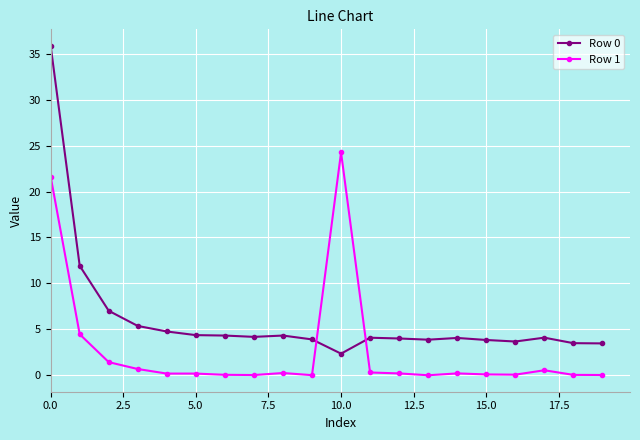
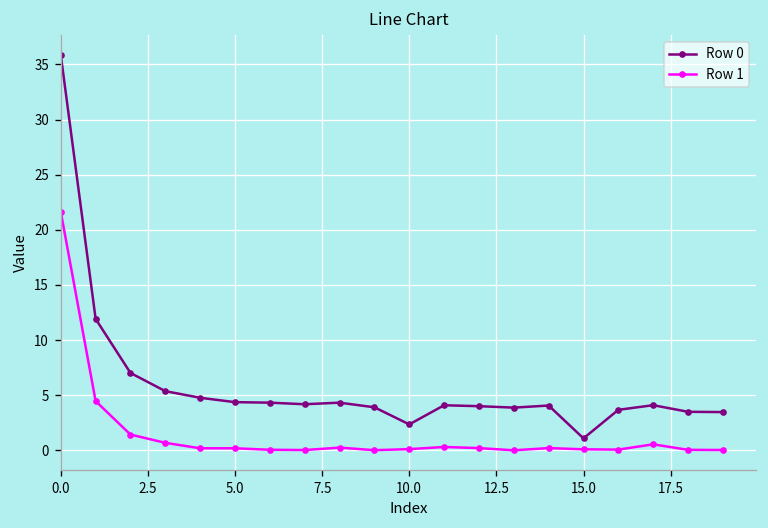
  {
    "Row 0": {
      "0.0": 36,
      "5.0": 4,
      "10.0": 2,
-     "15.0": 4
+     "15.0": 1
    },
    "Row 1": {
      "0.0": 22,
      "5.0": 0,
-     "10.0": 24,
+     "10.0": 0,
      "15.0": 0
    }
  }
